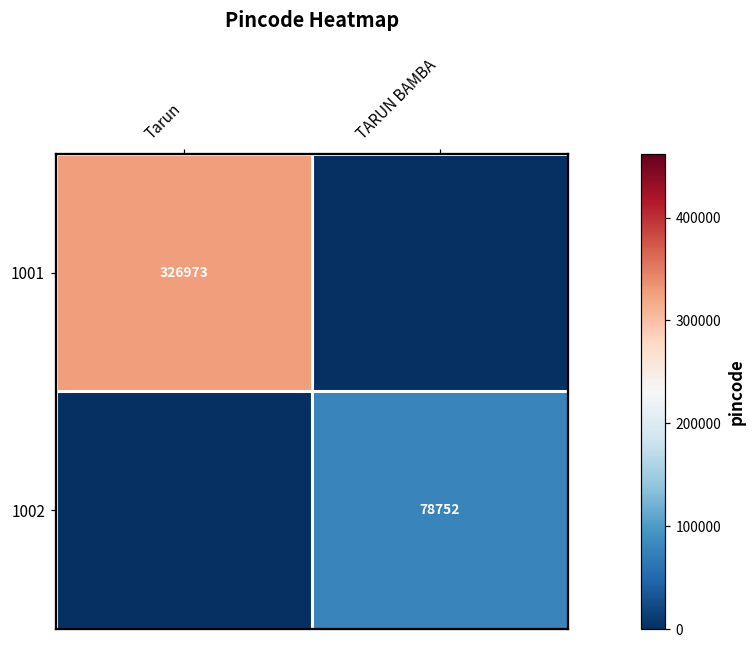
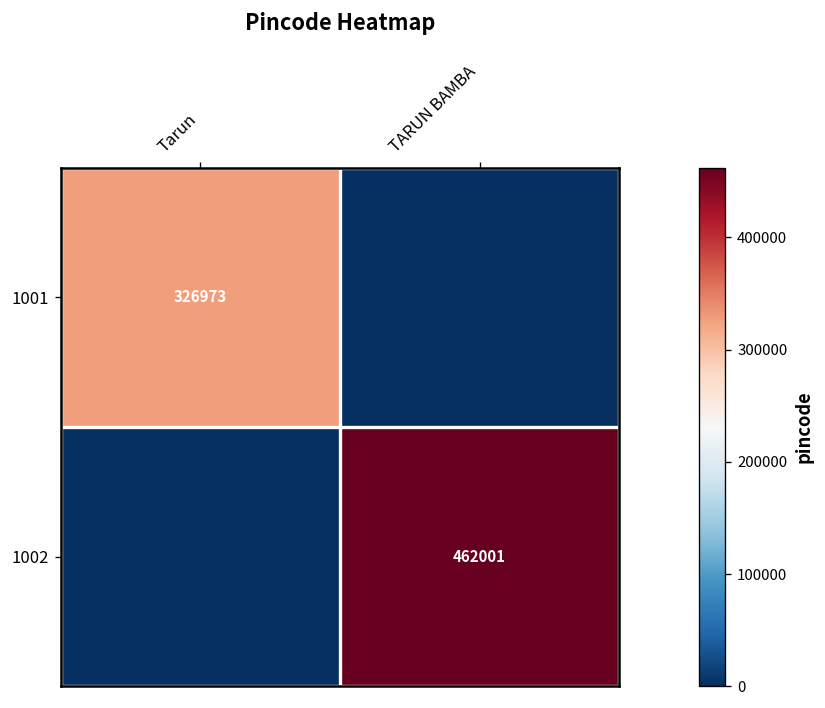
  {
    "1001": {
      "Tarun": 326973
    },
    "1002": {
-     "TARUN BAMBA": 78752
+     "TARUN BAMBA": 462001
    }
  }
